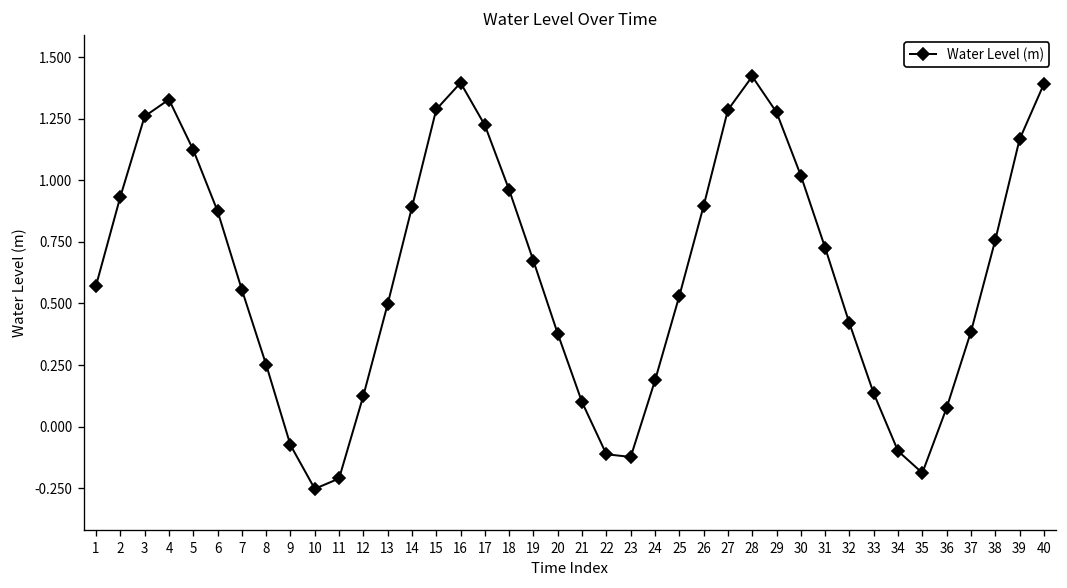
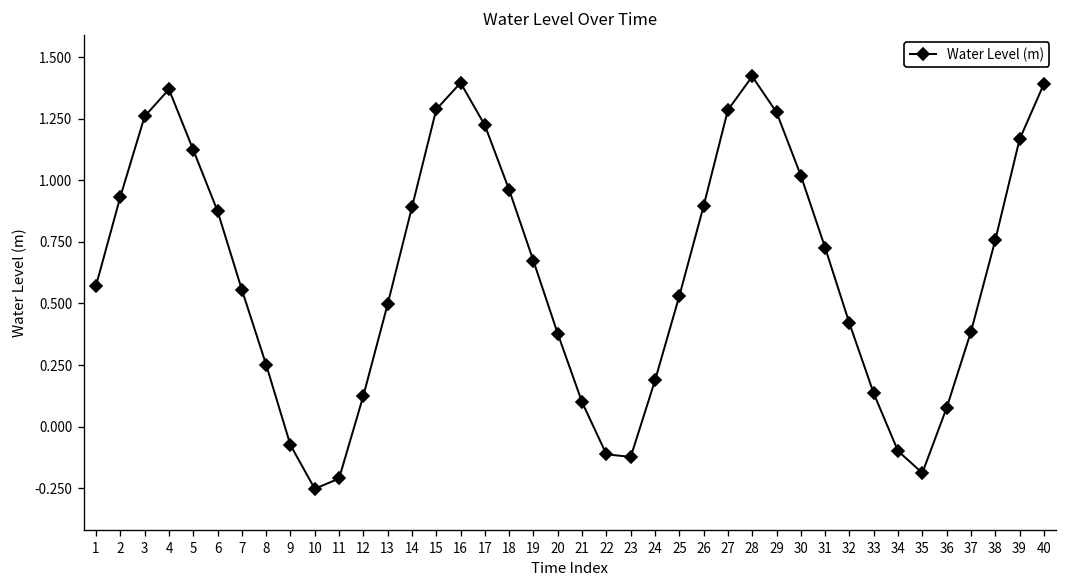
  {
    "1": 0.57,
    "2": 0.93,
    "3": 1.26,
-   "4": 1.33,
+   "4": 1.37,
    "5": 1.12,
    "6": 0.88,
    "7": 0.56,
    "8": 0.25,
    "9": -0.08,
    "10": -0.25,
    "11": -0.21,
    "12": 0.13,
    "13": 0.50,
    "14": 0.89,
    "15": 1.29,
    "16": 1.40,
    "17": 1.22,
    "18": 0.96,
    "19": 0.67,
    "20": 0.38,
    "21": 0.10,
    "22": -0.11,
    "23": -0.12,
    "24": 0.19,
    "25": 0.53,
    "26": 0.90,
    "27": 1.29,
    "28": 1.42,
    "29": 1.28,
    "30": 1.02,
    "31": 0.73,
    "32": 0.42,
    "33": 0.13,
    "34": -0.10,
    "35": -0.19,
    "36": 0.08,
    "37": 0.38,
    "38": 0.76,
    "39": 1.17,
    "40": 1.39
  }
